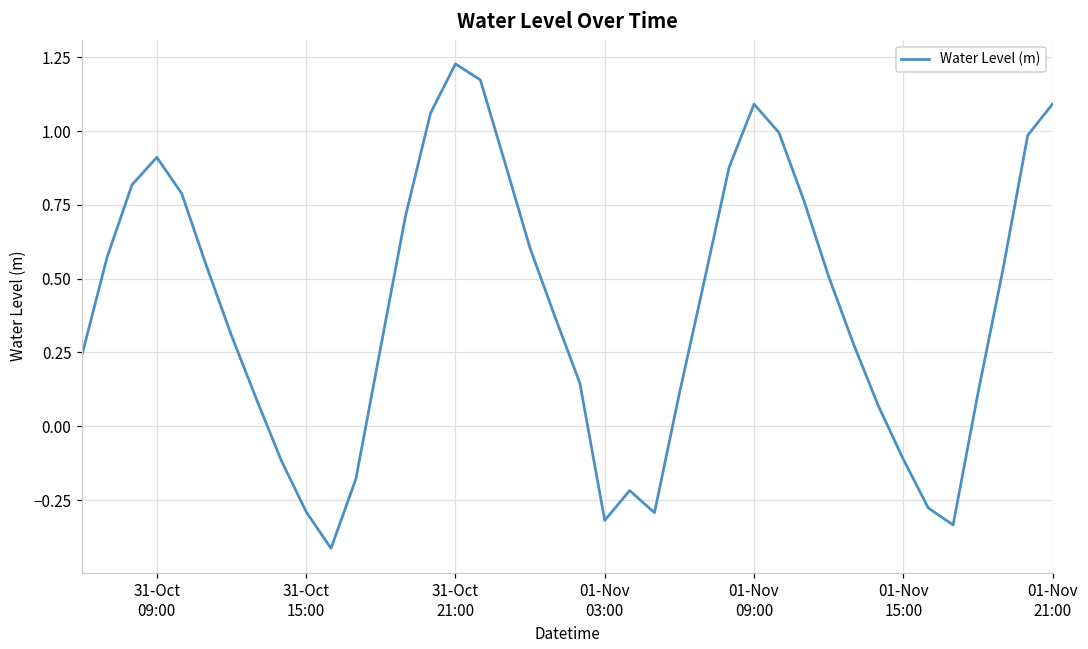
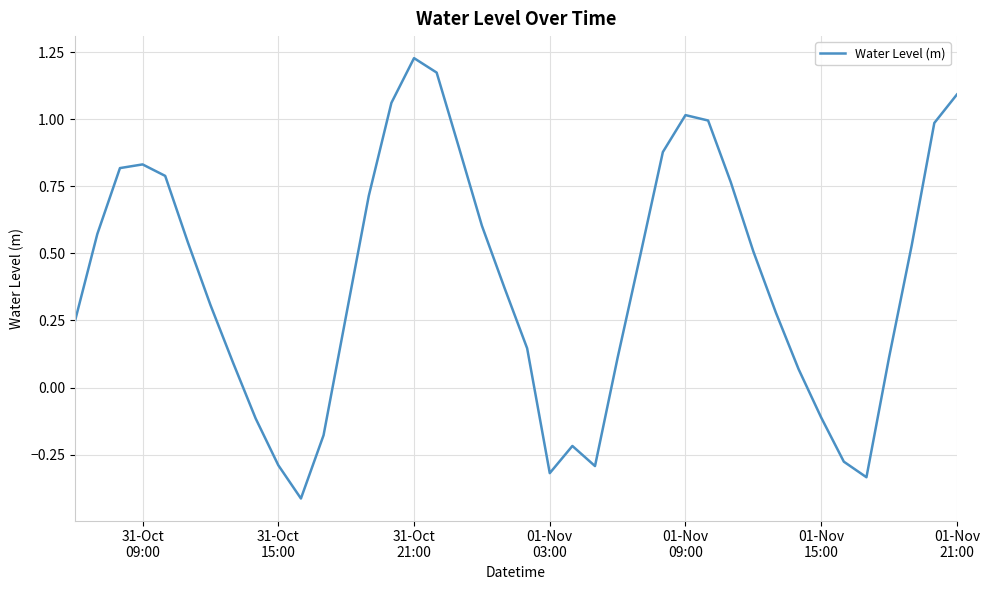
  {
-   "31-Oct 09:00": 0.91,
+   "31-Oct 09:00": 0.83,
    "31-Oct 15:00": -0.29,
    "31-Oct 21:00": 1.23,
    "01-Nov 03:00": -0.32,
-   "01-Nov 09:00": 1.09,
+   "01-Nov 09:00": 1.02,
    "01-Nov 15:00": -0.11,
    "01-Nov 21:00": 1.09
  }
